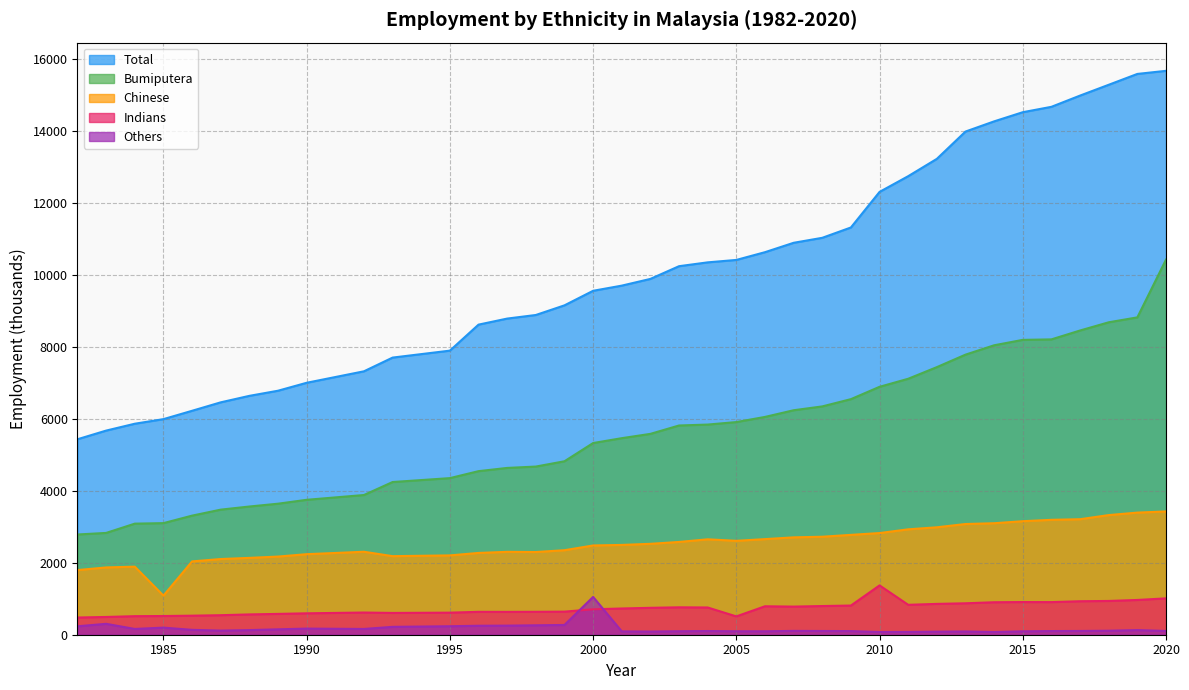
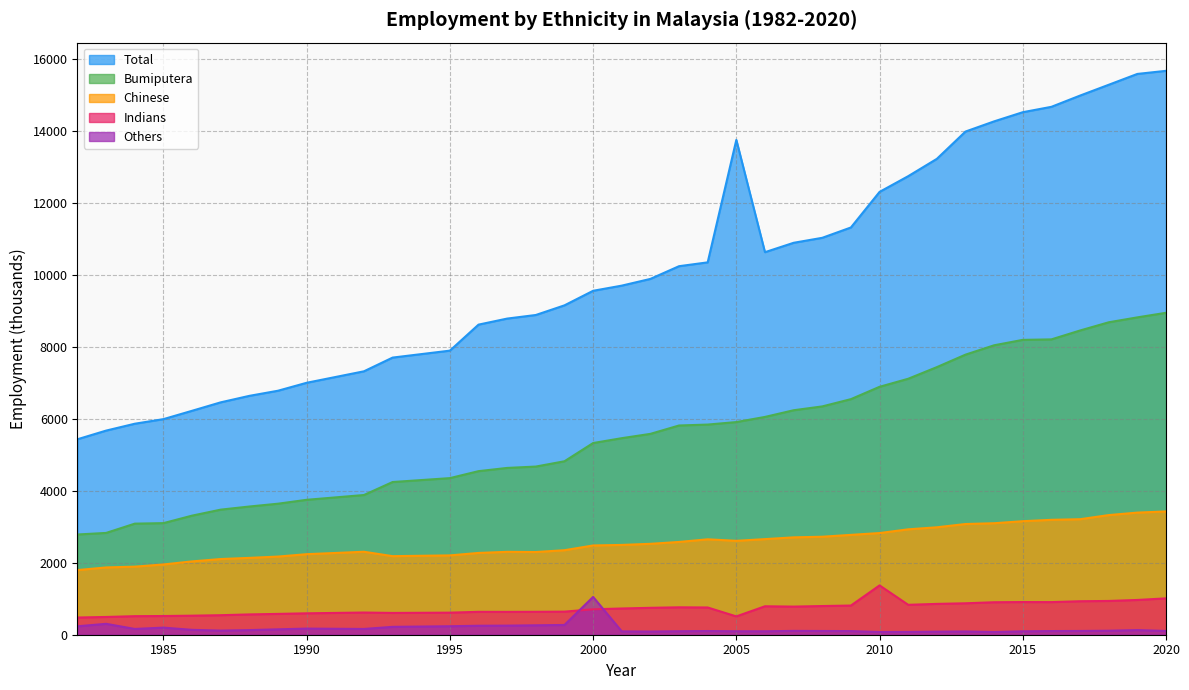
  {
    "Total": {
      "1985": 6000,
      "1990": 7000,
      "1995": 7900,
      "2000": 9600,
-     "2005": 10400,
+     "2005": 13700,
      "2010": 12300,
      "2015": 14500,
      "2020": 15700
    },
    "Bumiputera": {
      "1985": 3100,
      "1990": 3700,
      "1995": 4400,
      "2000": 5300,
      "2005": 5900,
      "2010": 6900,
      "2015": 8200,
-     "2020": 10400
+     "2020": 8900
    },
    "Chinese": {
-     "1985": 1100,
+     "1985": 2000,
      "1990": 2200,
      "1995": 2200,
      "2000": 2500,
      "2005": 2600,
      "2010": 2800,
      "2015": 3200,
      "2020": 3400
    },
    "Indians": {
      "1985": 500,
      "1990": 600,
      "1995": 600,
      "2000": 700,
      "2005": 500,
      "2010": 1400,
      "2015": 900,
      "2020": 1000
    },
    "Others": {
      "1985": 200,
      "1990": 200,
      "1995": 200,
      "2000": 1100,
      "2005": 100,
      "2010": 100,
      "2015": 100,
      "2020": 100
    }
  }
